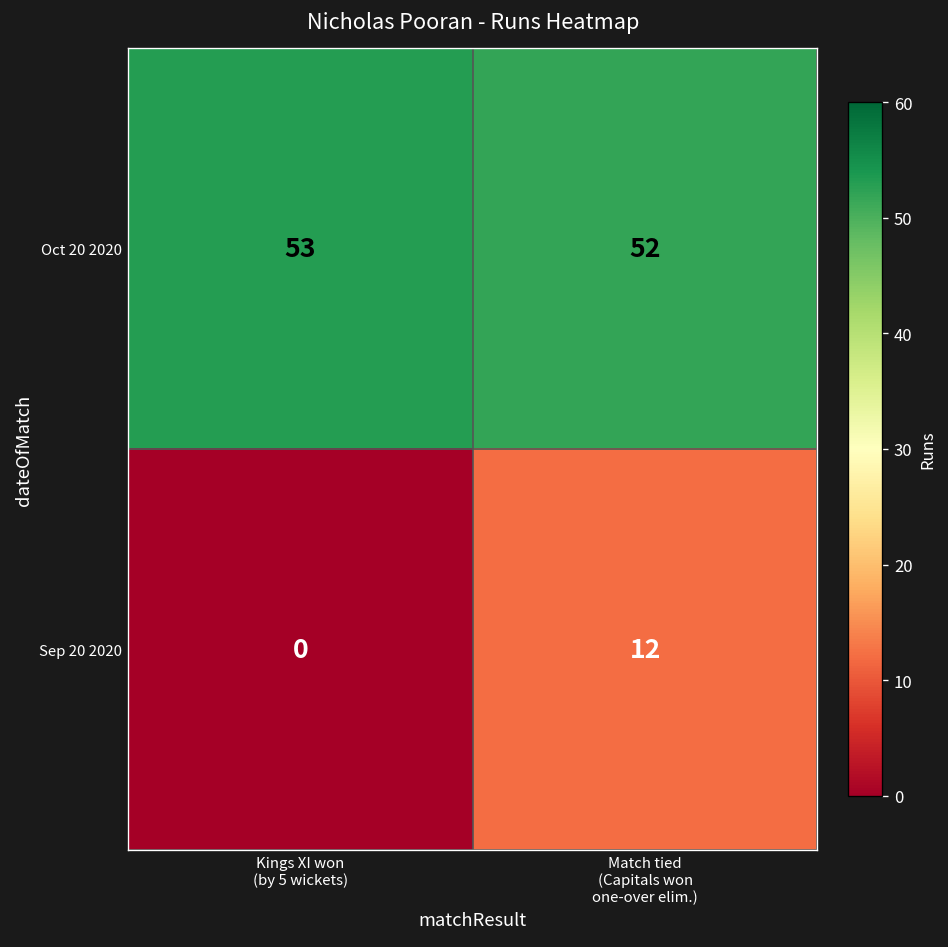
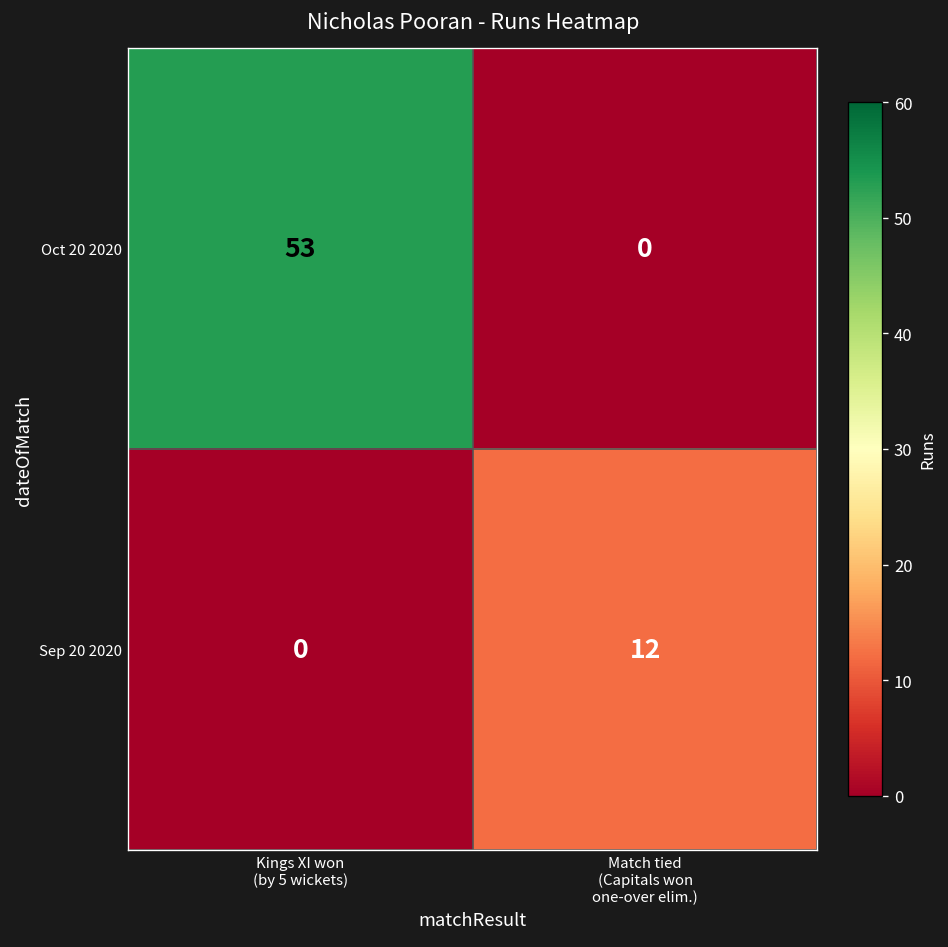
  {
    "Oct 20 2020": {
      "Kings XI won (by 5 wickets)": 53,
-     "Match tied (Capitals won one-over elim.)": 52
+     "Match tied (Capitals won one-over elim.)": 0
    },
    "Sep 20 2020": {
      "Kings XI won (by 5 wickets)": 0,
      "Match tied (Capitals won one-over elim.)": 12
    }
  }
